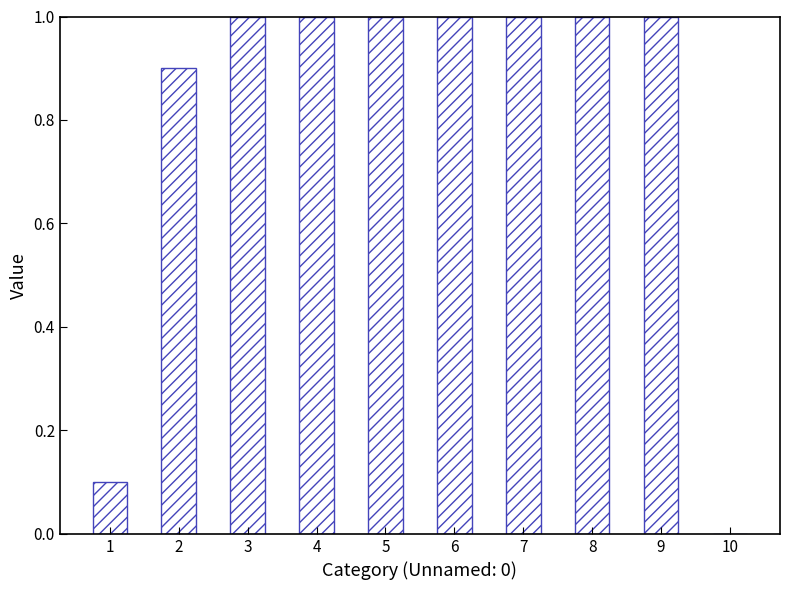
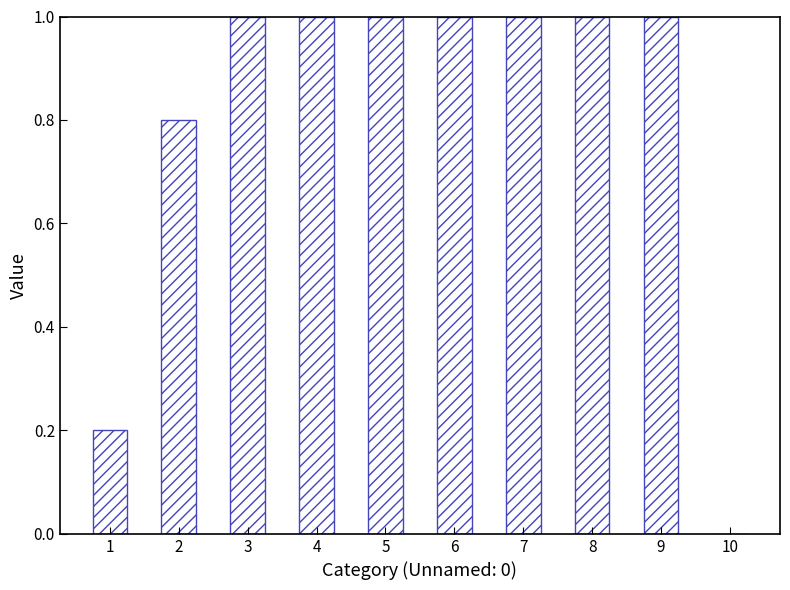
  {
-   "1": 0.1,
-   "2": 0.9,
+   "1": 0.2,
+   "2": 0.8,
    "3": 1.0,
    "4": 1.0,
    "5": 1.0,
    "6": 1.0,
    "7": 1.0,
    "8": 1.0,
    "9": 1.0,
    "10": 0.0
  }
